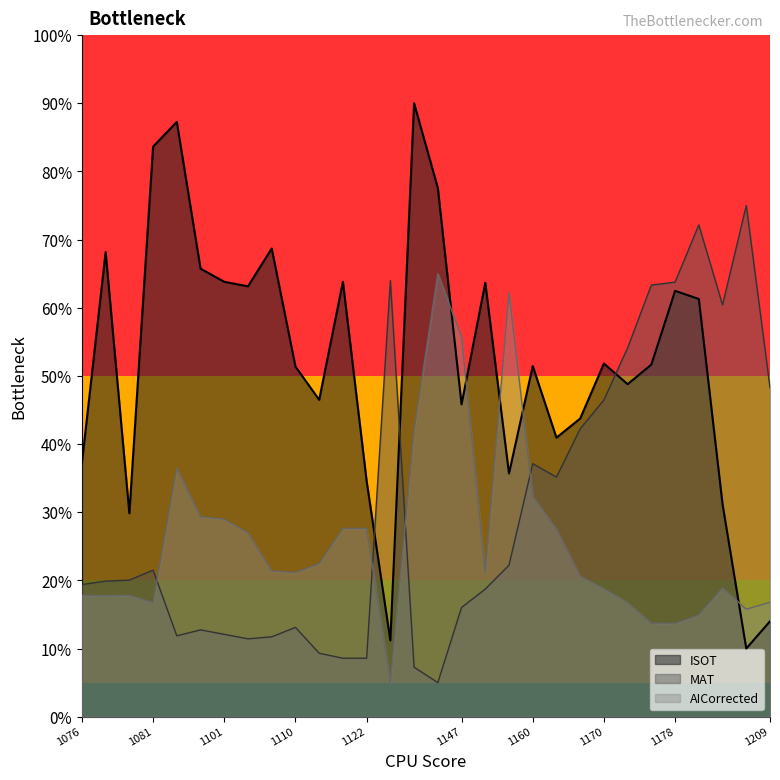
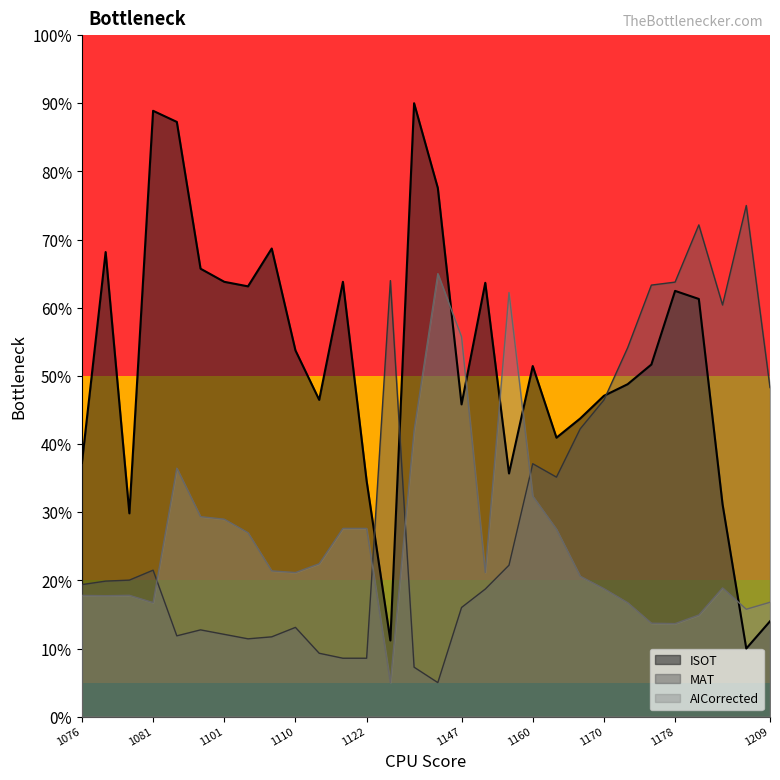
  {
    "ISOT": {
      "1076": "37%",
-     "1081": "84%",
+     "1081": "89%",
      "1101": "64%",
-     "1110": "51%",
+     "1110": "54%",
      "1122": "35%",
      "1147": "46%",
      "1160": "51%",
-     "1170": "52%",
+     "1170": "47%",
      "1178": "62%",
      "1209": "14%"
    }
  }
